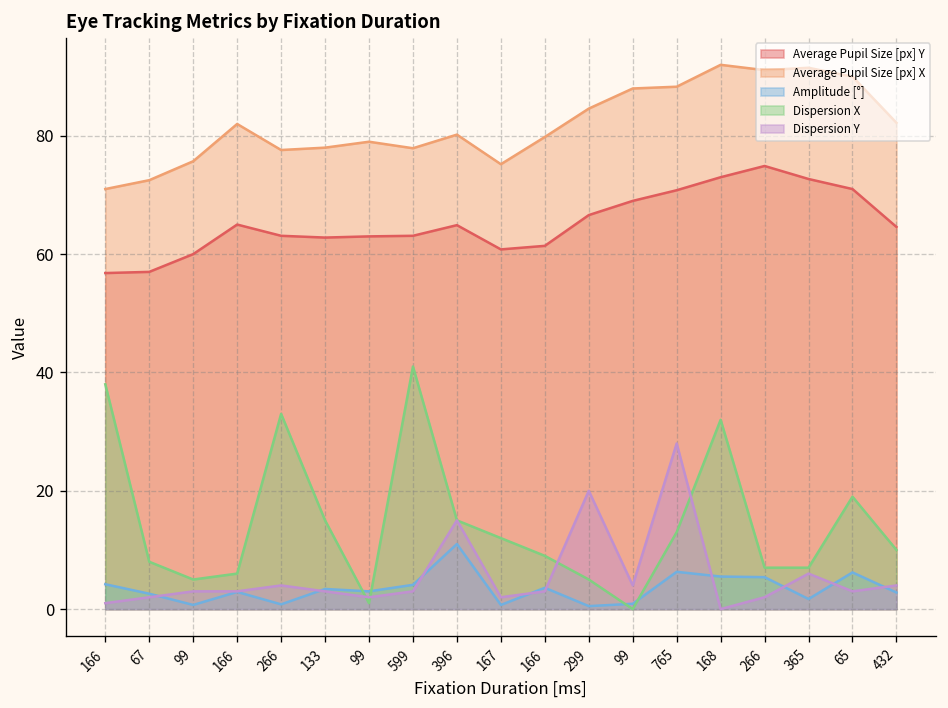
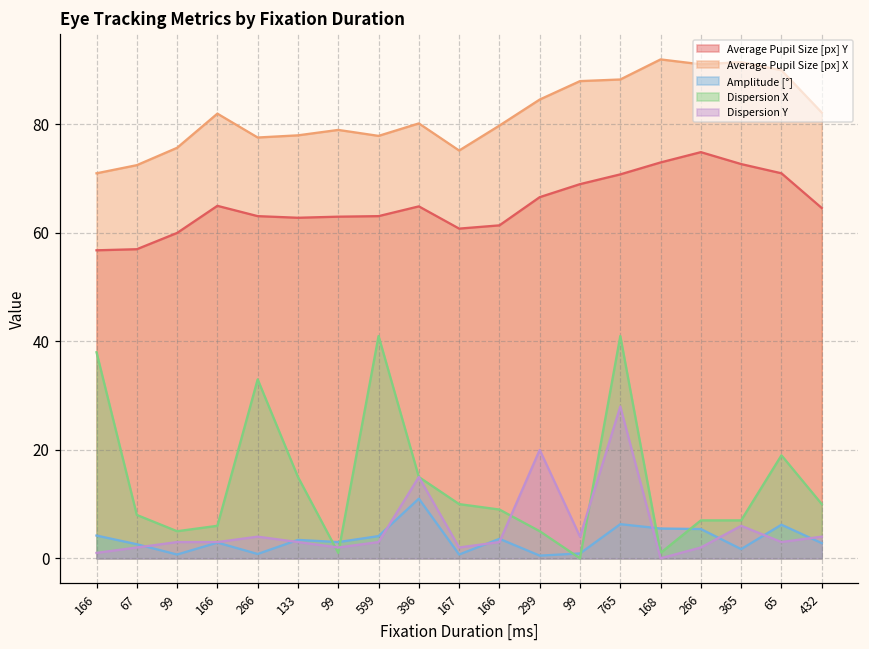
  {
    "Dispersion X": {
      "67": 8,
      "133": 15,
      "599": 41,
-     "167": 12,
+     "167": 10,
      "299": 5,
-     "765": 13,
-     "168": 32,
+     "765": 41,
+     "168": 1,
      "365": 7,
      "65": 19,
      "432": 10
    }
  }
